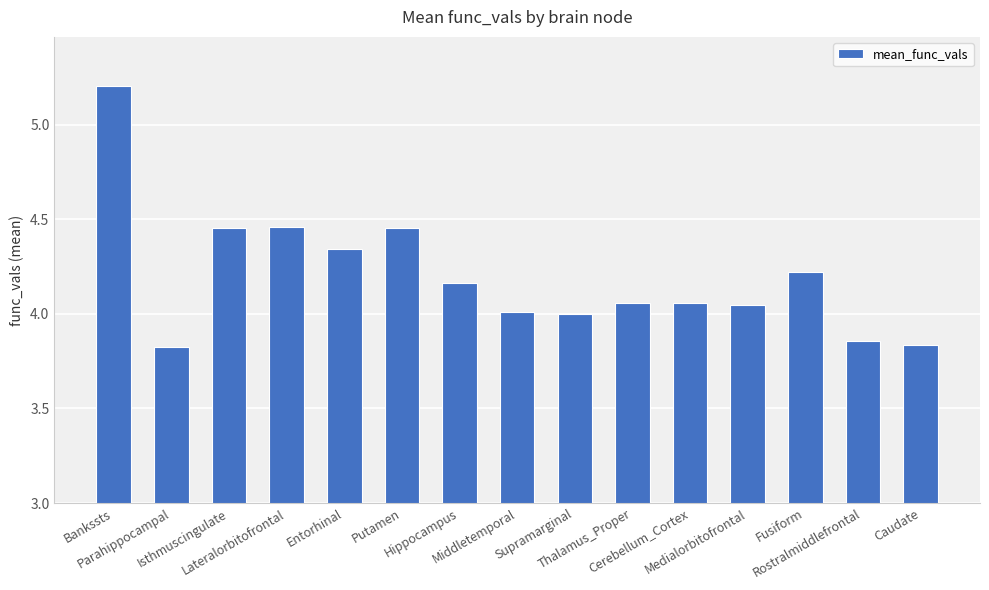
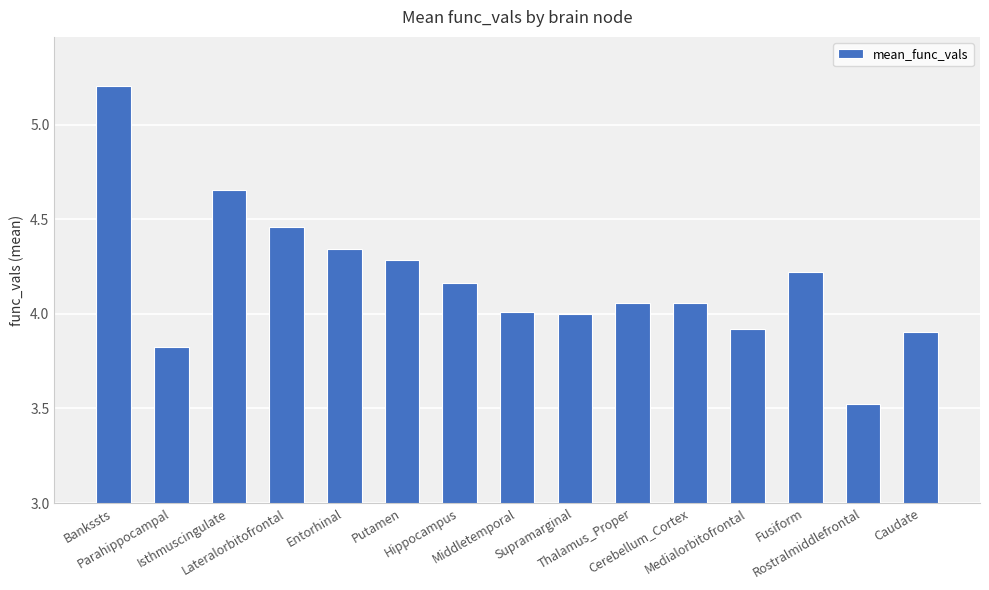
  {
    "Bankssts": 5.20,
    "Parahippocampal": 3.83,
-   "Isthmuscingulate": 4.45,
+   "Isthmuscingulate": 4.65,
    "Lateralorbitofrontal": 4.46,
    "Entorhinal": 4.34,
-   "Putamen": 4.46,
+   "Putamen": 4.28,
    "Hippocampus": 4.16,
    "Middletemporal": 4.01,
    "Supramarginal": 4.00,
    "Thalamus_Proper": 4.06,
    "Cerebellum_Cortex": 4.06,
-   "Medialorbitofrontal": 4.05,
+   "Medialorbitofrontal": 3.92,
    "Fusiform": 4.22,
-   "Rostralmiddlefrontal": 3.86,
-   "Caudate": 3.84
+   "Rostralmiddlefrontal": 3.53,
+   "Caudate": 3.90
  }
